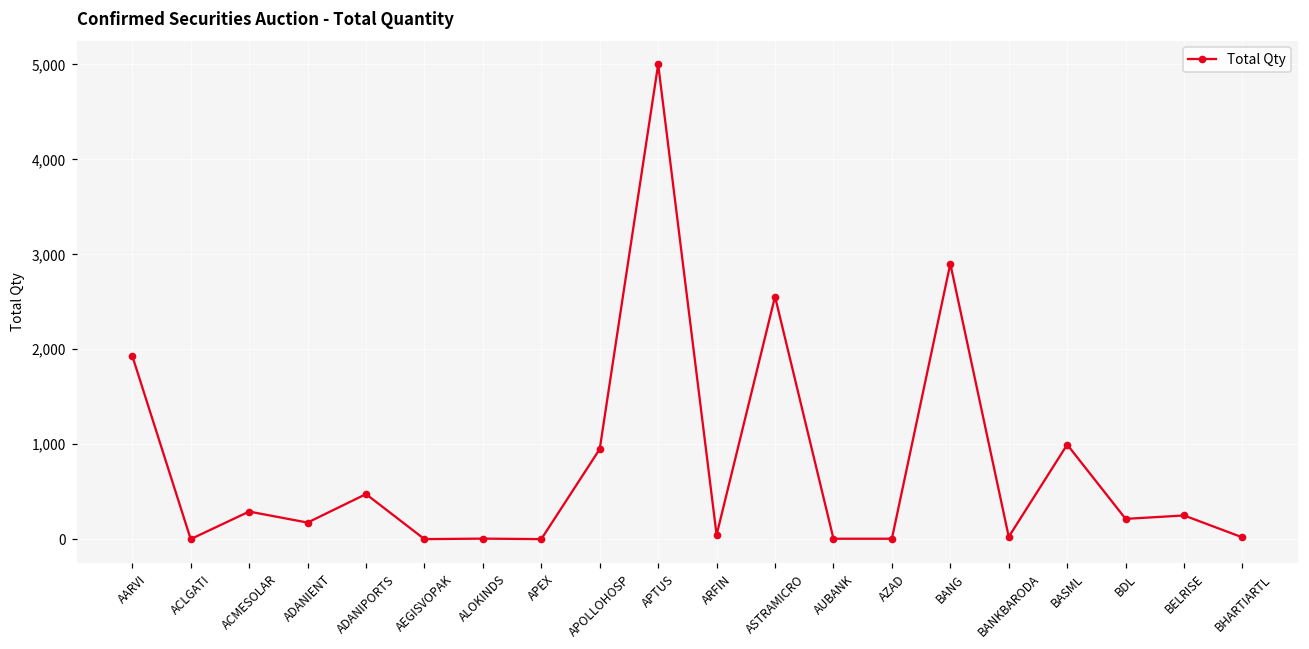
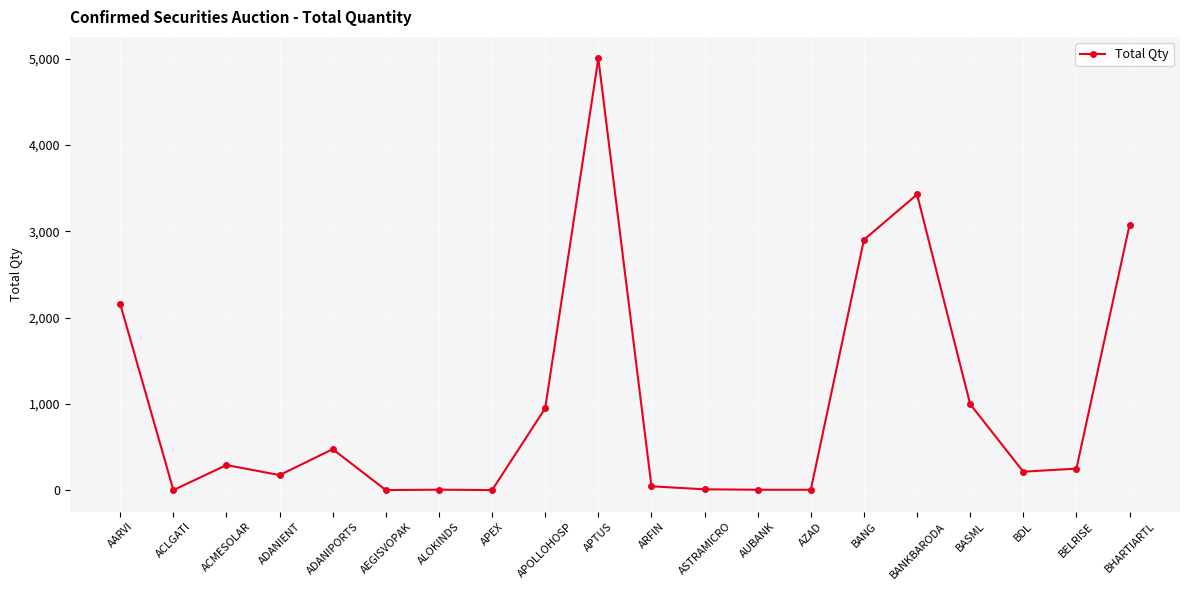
  {
-   "AARVI": "1,900",
+   "AARVI": "2,200",
    "ACLGATI": "0",
    "ACMESOLAR": "300",
    "ADANIENT": "200",
    "ADANIPORTS": "500",
    "AEGISVOPAK": "0",
    "ALOKINDS": "0",
    "APEX": "0",
    "APOLLOHOSP": "900",
    "APTUS": "5,000",
    "ARFIN": "0",
-   "ASTRAMICRO": "2,600",
+   "ASTRAMICRO": "0",
    "AUBANK": "0",
    "AZAD": "0",
    "BANG": "2,900",
-   "BANKBARODA": "0",
+   "BANKBARODA": "3,400",
    "BASML": "1,000",
    "BDL": "200",
    "BELRISE": "300",
-   "BHARTIARTL": "0"
+   "BHARTIARTL": "3,100"
  }
